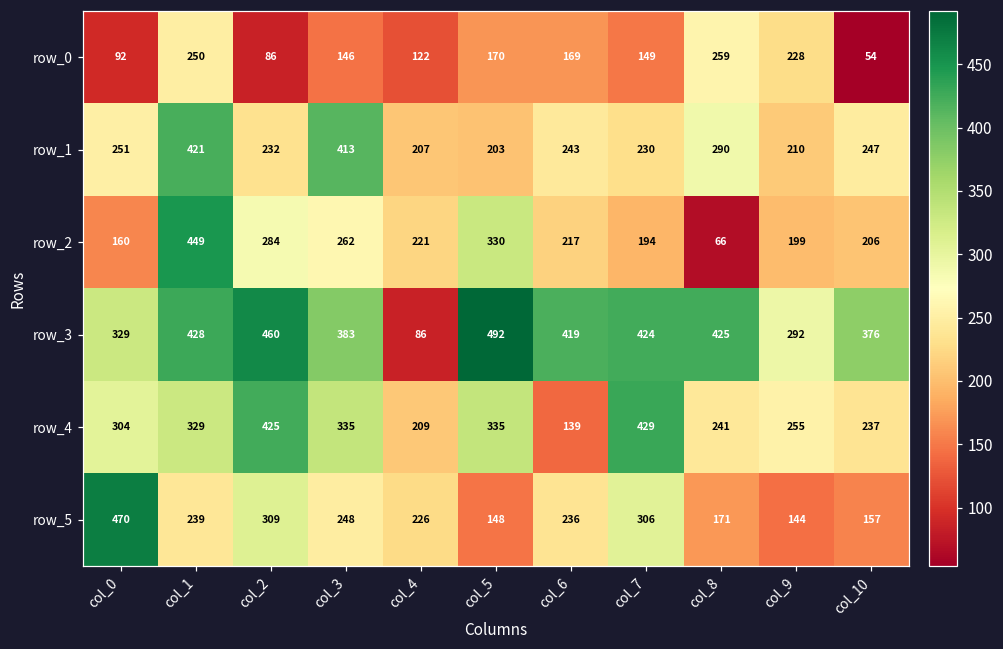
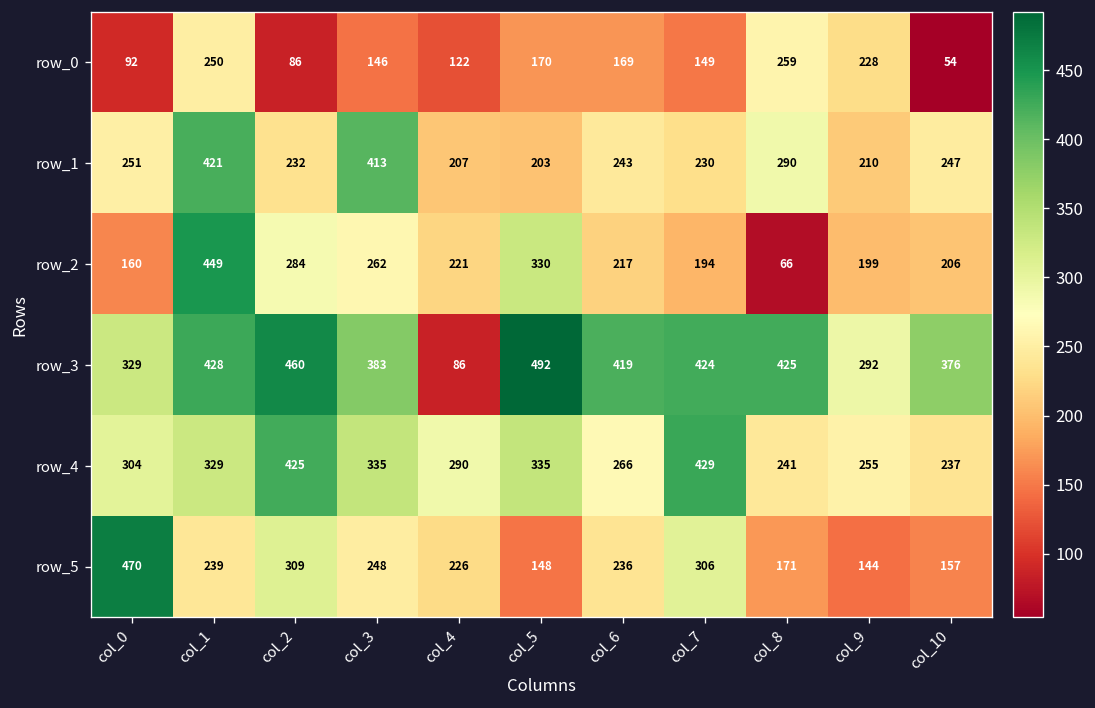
  {
    "row_0": {
      "col_0": 92,
      "col_1": 250,
      "col_2": 86,
      "col_3": 146,
      "col_4": 122,
      "col_5": 170,
      "col_6": 169,
      "col_7": 149,
      "col_8": 259,
      "col_9": 228,
      "col_10": 54
    },
    "row_1": {
      "col_0": 251,
      "col_1": 421,
      "col_2": 232,
      "col_3": 413,
      "col_4": 207,
      "col_5": 203,
      "col_6": 243,
      "col_7": 230,
      "col_8": 290,
      "col_9": 210,
      "col_10": 247
    },
    "row_2": {
      "col_0": 160,
      "col_1": 449,
      "col_2": 284,
      "col_3": 262,
      "col_4": 221,
      "col_5": 330,
      "col_6": 217,
      "col_7": 194,
      "col_8": 66,
      "col_9": 199,
      "col_10": 206
    },
    "row_3": {
      "col_0": 329,
      "col_1": 428,
      "col_2": 460,
      "col_3": 383,
      "col_4": 86,
      "col_5": 492,
      "col_6": 419,
      "col_7": 424,
      "col_8": 425,
      "col_9": 292,
      "col_10": 376
    },
    "row_4": {
      "col_0": 304,
      "col_1": 329,
      "col_2": 425,
      "col_3": 335,
-     "col_4": 209,
+     "col_4": 290,
      "col_5": 335,
-     "col_6": 139,
+     "col_6": 266,
      "col_7": 429,
      "col_8": 241,
      "col_9": 255,
      "col_10": 237
    },
    "row_5": {
      "col_0": 470,
      "col_1": 239,
      "col_2": 309,
      "col_3": 248,
      "col_4": 226,
      "col_5": 148,
      "col_6": 236,
      "col_7": 306,
      "col_8": 171,
      "col_9": 144,
      "col_10": 157
    }
  }
